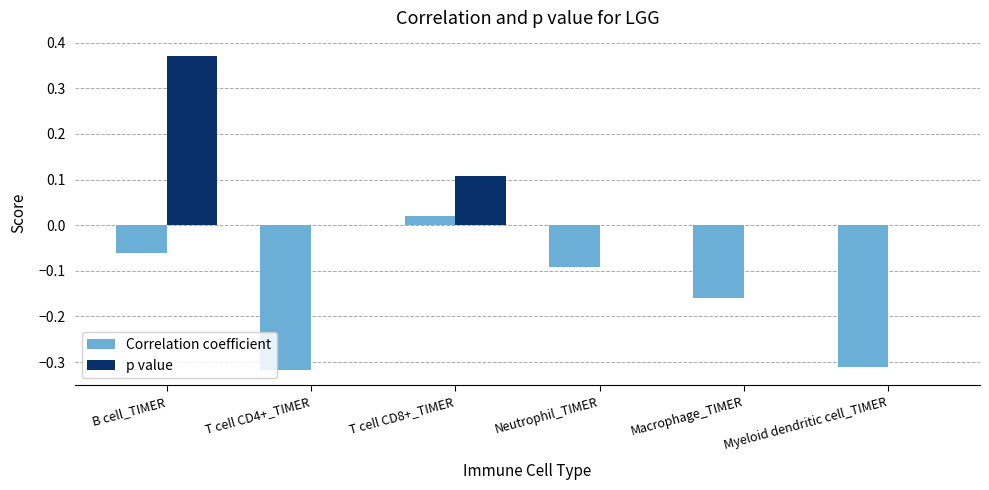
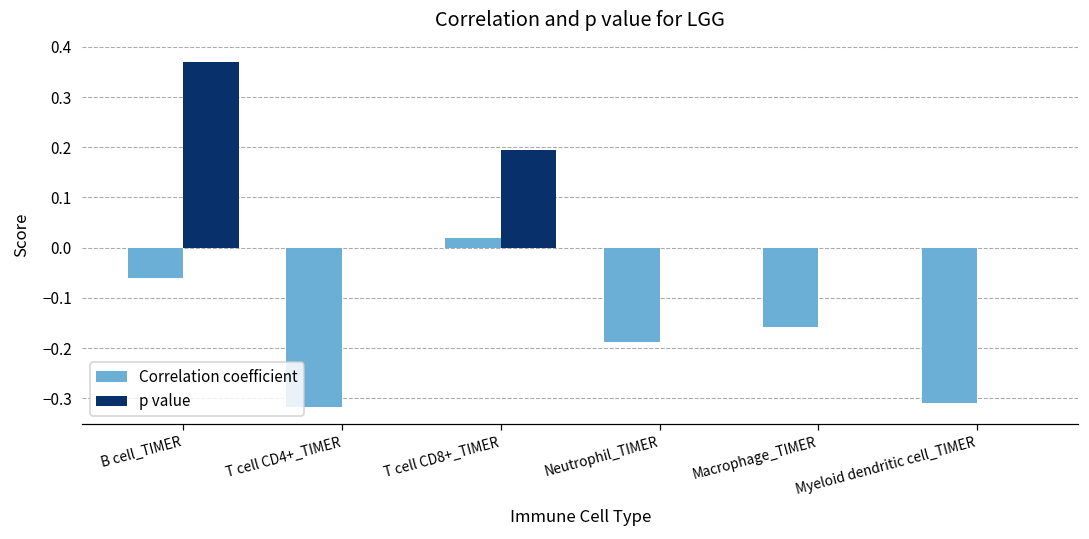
  {
    "Correlation coefficient": {
      "B cell_TIMER": -0.06,
      "T cell CD4+_TIMER": -0.32,
      "T cell CD8+_TIMER": 0.02,
-     "Neutrophil_TIMER": -0.09,
+     "Neutrophil_TIMER": -0.19,
      "Macrophage_TIMER": -0.16,
      "Myeloid dendritic cell_TIMER": -0.31
    },
    "p value": {
      "B cell_TIMER": 0.37,
-     "T cell CD8+_TIMER": 0.11
+     "T cell CD8+_TIMER": 0.19
    }
  }
